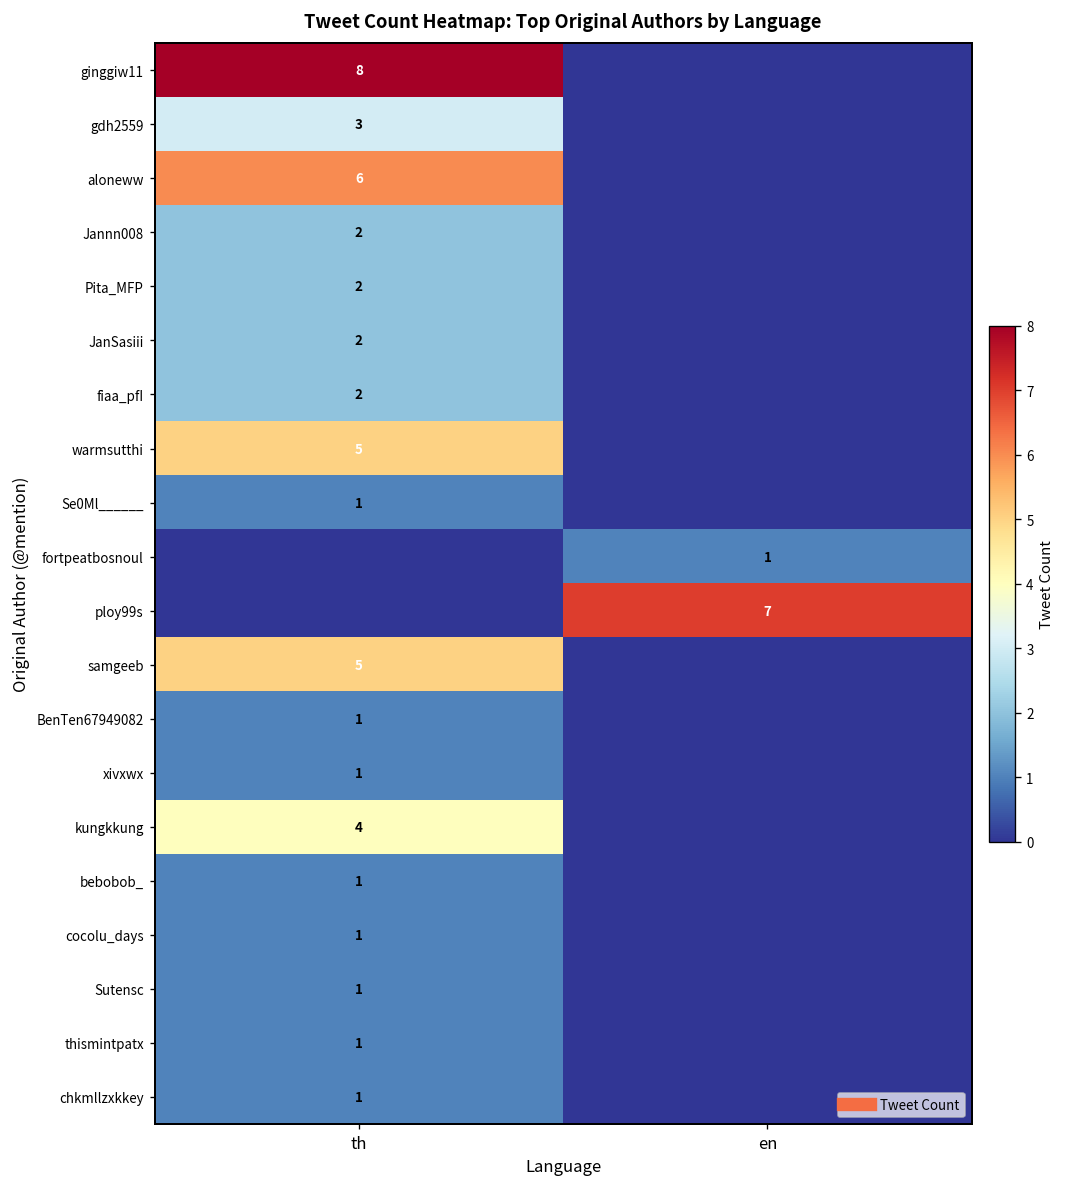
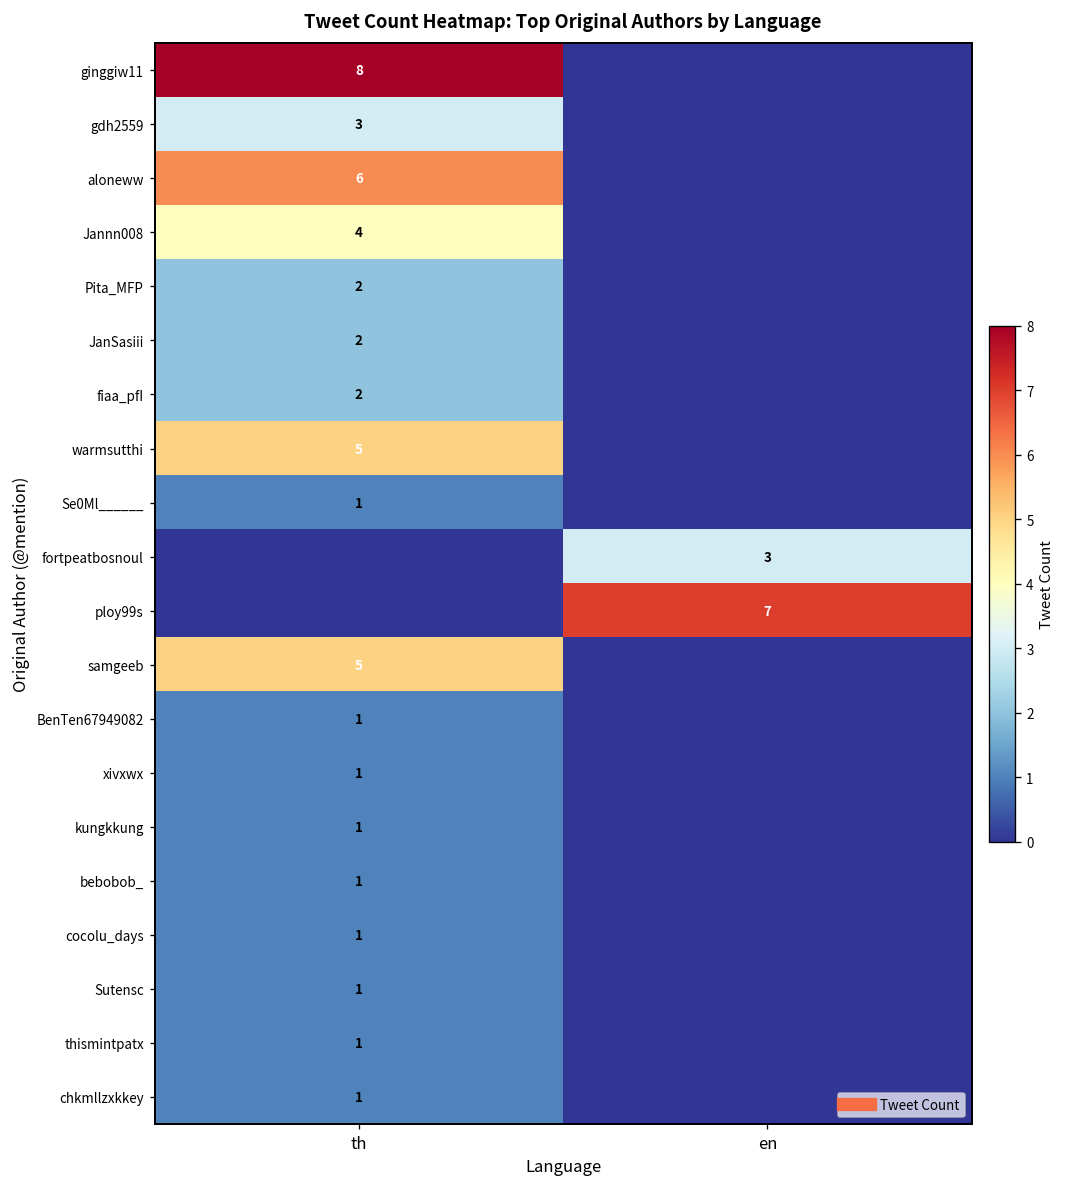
  {
    "ginggiw11": {
      "th": 8
    },
    "gdh2559": {
      "th": 3
    },
    "aloneww": {
      "th": 6
    },
    "Jannn008": {
-     "th": 2
+     "th": 4
    },
    "Pita_MFP": {
      "th": 2
    },
    "JanSasiii": {
      "th": 2
    },
    "fiaa_pfI": {
      "th": 2
    },
    "warmsutthi": {
      "th": 5
    },
    "Se0Ml______": {
      "th": 1
    },
    "fortpeatbosnoul": {
-     "en": 1
+     "en": 3
    },
    "ploy99s": {
      "en": 7
    },
    "samgeeb": {
      "th": 5
    },
    "BenTen67949082": {
      "th": 1
    },
    "xivxwx": {
      "th": 1
    },
    "kungkkung": {
-     "th": 4
+     "th": 1
    },
    "bebobob_": {
      "th": 1
    },
    "cocolu_days": {
      "th": 1
    },
    "Sutensc": {
      "th": 1
    },
    "thismintpatx": {
      "th": 1
    },
    "chkmllzxkkey": {
      "th": 1
    }
  }
